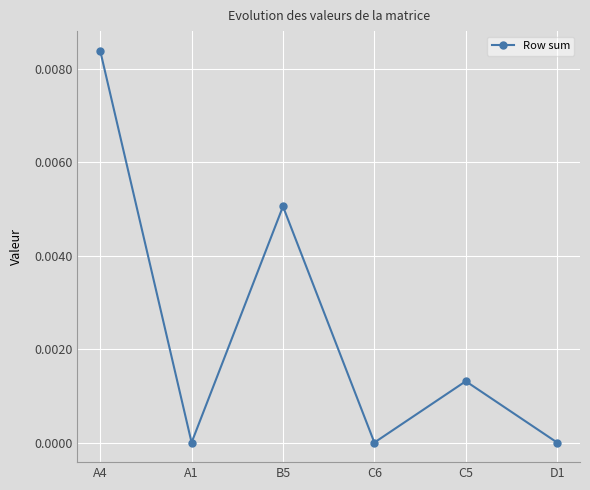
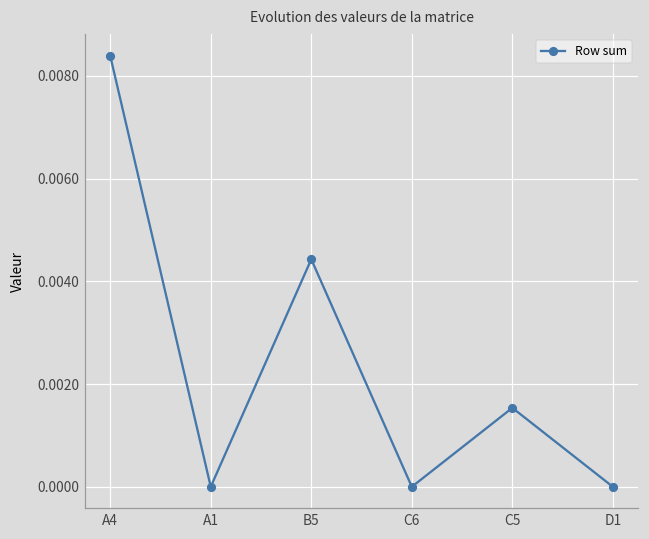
  {
    "A4": 0.0084,
    "A1": 0.0000,
-   "B5": 0.0051,
+   "B5": 0.0044,
    "C6": 0.0000,
-   "C5": 0.0013,
+   "C5": 0.0015,
    "D1": 0.0000
  }
